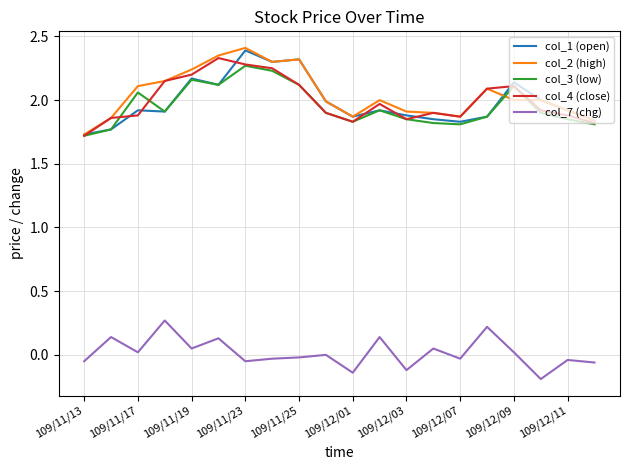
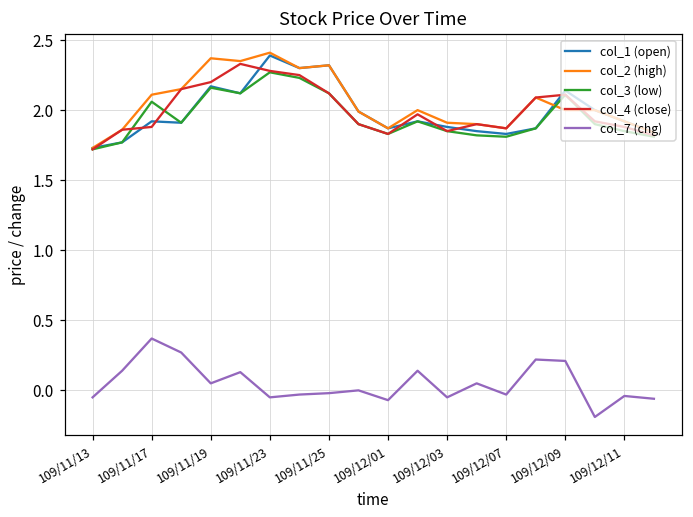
  {
    "col_1 (open)": {
      "109/11/17": 1.92,
      "109/12/03": 1.88
    },
    "col_2 (high)": {
      "109/11/17": 2.11,
-     "109/11/19": 2.24,
+     "109/11/19": 2.37,
      "109/12/03": 1.91
    },
    "col_3 (low)": {
      "109/11/17": 2.06
    },
    "col_4 (close)": {
      "109/11/17": 1.88,
      "109/11/19": 2.20
    },
    "col_7 (chg)": {
      "109/11/13": -0.05,
-     "109/11/17": 0.02,
+     "109/11/17": 0.37,
      "109/11/19": 0.05,
      "109/11/23": -0.05,
      "109/11/25": -0.02,
-     "109/12/01": -0.14,
-     "109/12/03": -0.12,
+     "109/12/01": -0.07,
+     "109/12/03": -0.05,
      "109/12/07": -0.03,
-     "109/12/09": 0.02,
+     "109/12/09": 0.21,
      "109/12/11": -0.04
    }
  }
